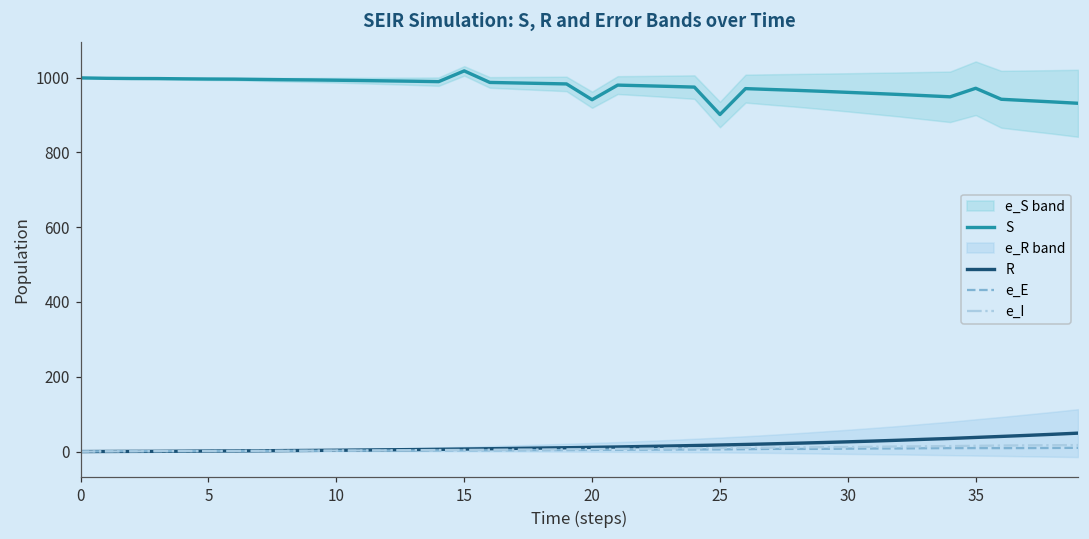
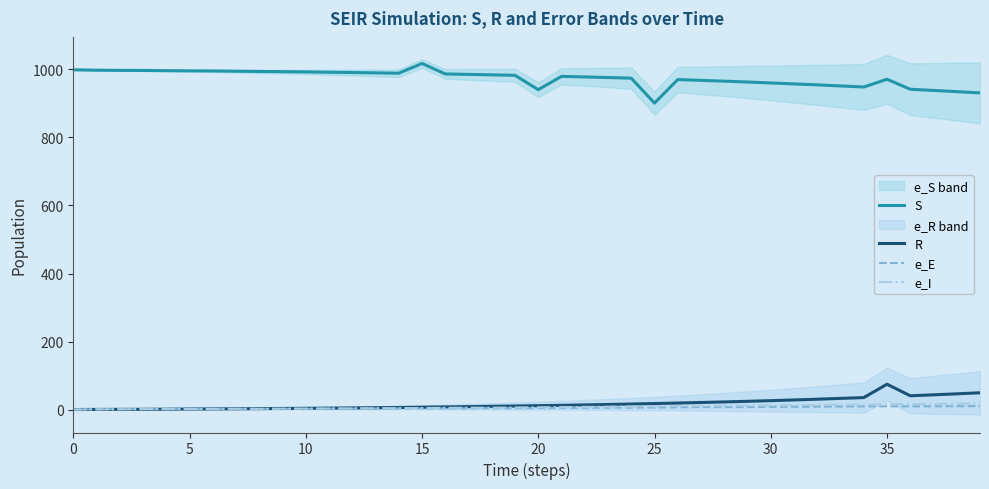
  {
    "S": {
      "15": 1020,
      "20": 940,
      "25": 900,
      "30": 960,
      "35": 970
    },
    "R": {
      "25": 20,
      "30": 30,
-     "35": 40
+     "35": 70
    }
  }
